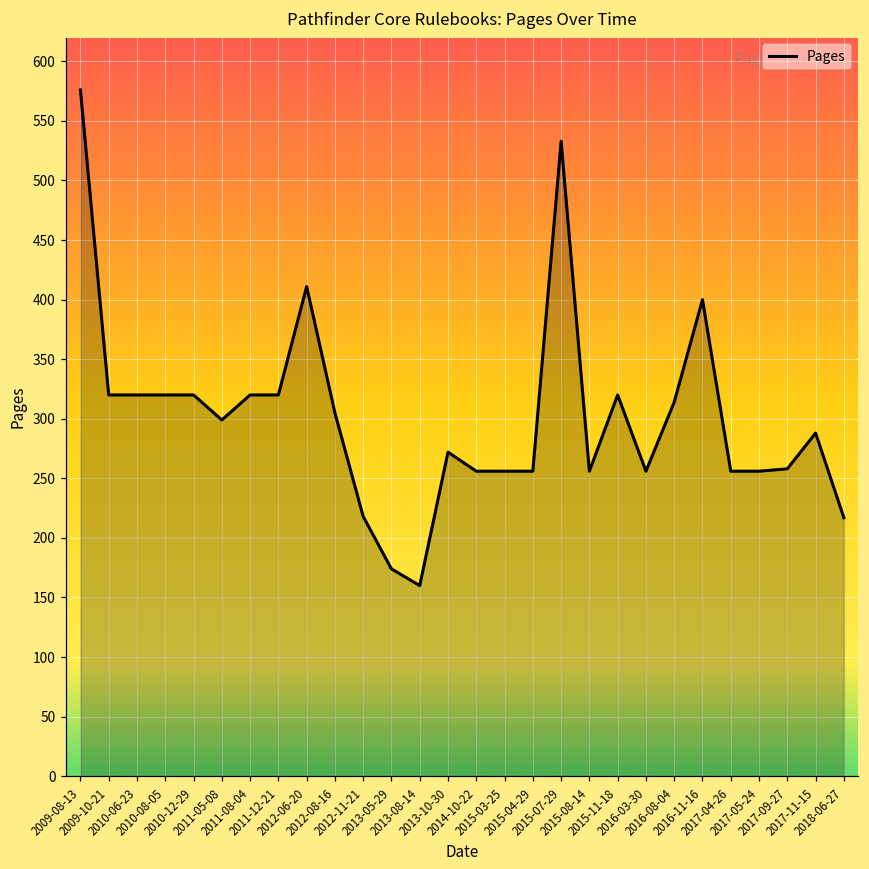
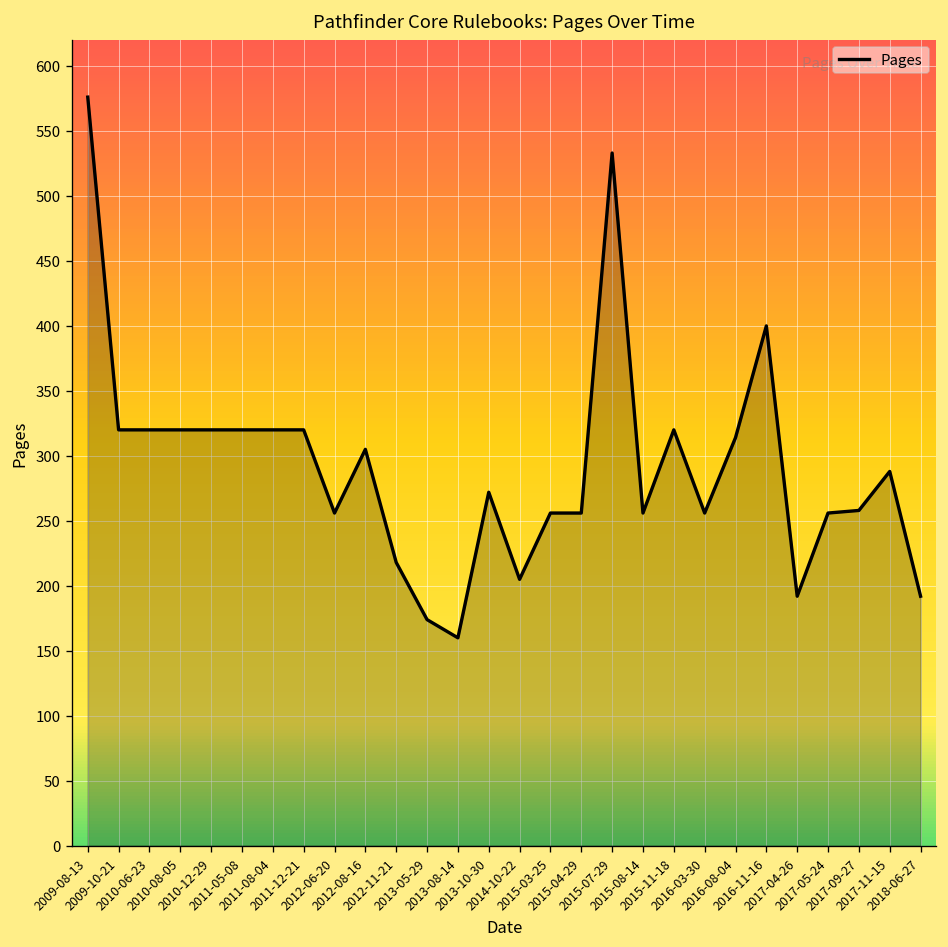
  {
    "2009-08-13": 576,
    "2009-10-21": 320,
    "2010-06-23": 320,
    "2010-08-05": 320,
    "2010-12-29": 320,
-   "2011-05-08": 299,
+   "2011-05-08": 320,
    "2011-08-04": 320,
    "2011-12-21": 320,
-   "2012-06-20": 411,
+   "2012-06-20": 256,
    "2012-08-16": 305,
    "2012-11-21": 218,
    "2013-05-29": 174,
    "2013-08-14": 160,
    "2013-10-30": 272,
-   "2014-10-22": 256,
+   "2014-10-22": 205,
    "2015-03-25": 256,
    "2015-04-29": 256,
    "2015-07-29": 533,
    "2015-08-14": 256,
    "2015-11-18": 320,
    "2016-03-30": 256,
    "2016-08-04": 314,
    "2016-11-16": 400,
-   "2017-04-26": 256,
+   "2017-04-26": 192,
    "2017-05-24": 256,
    "2017-09-27": 258,
    "2017-11-15": 288,
-   "2018-06-27": 217
+   "2018-06-27": 192
  }
